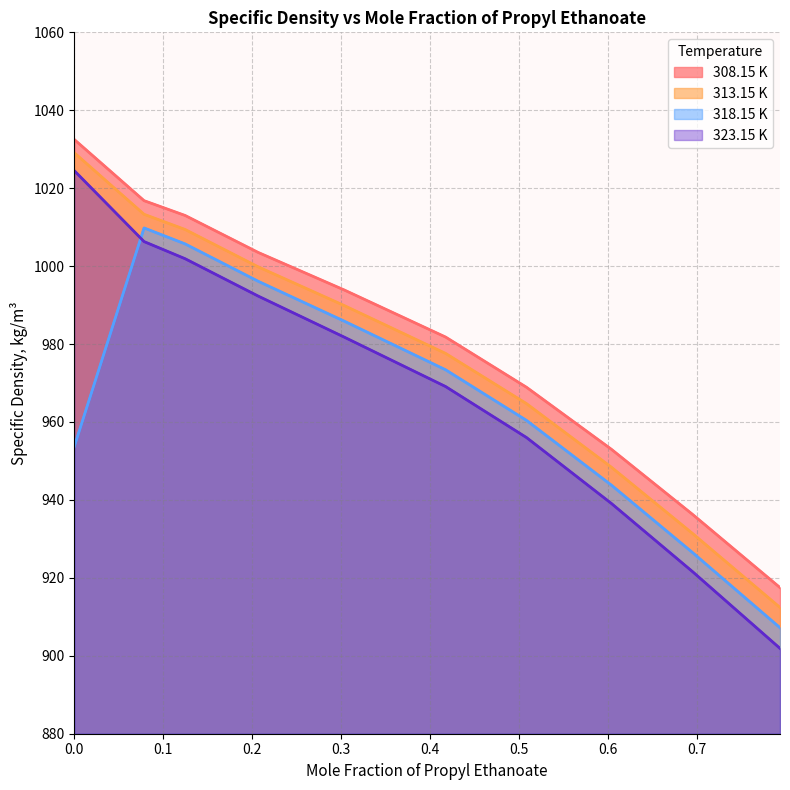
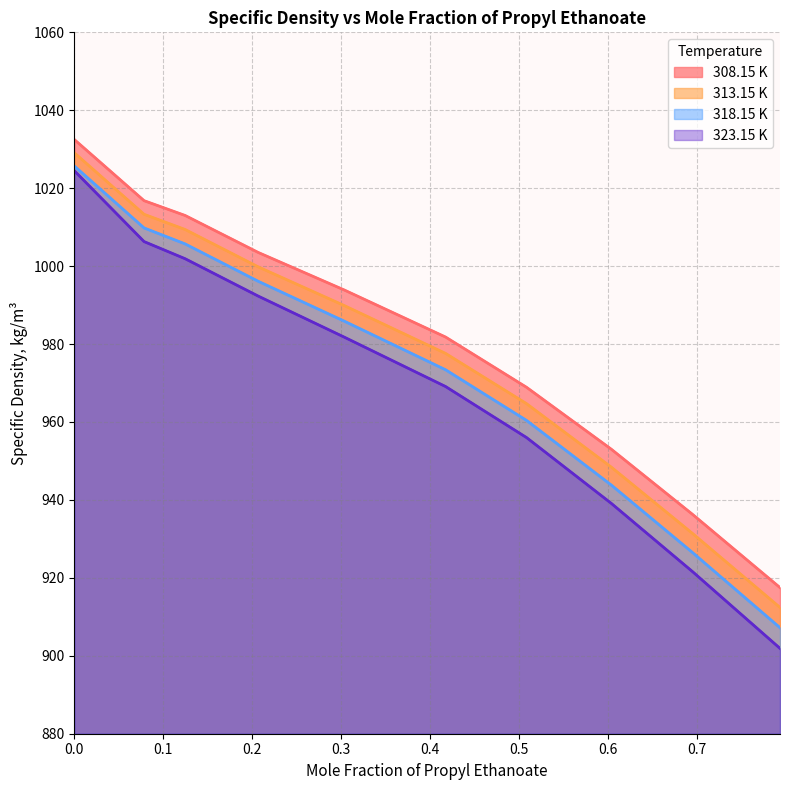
  {
    "308.15 K": {
      "0.0": 1033
    },
    "313.15 K": {
      "0.0": 1029
    },
    "318.15 K": {
-     "0.0": 954
+     "0.0": 1026
    },
    "323.15 K": {
      "0.0": 1025
    }
  }
